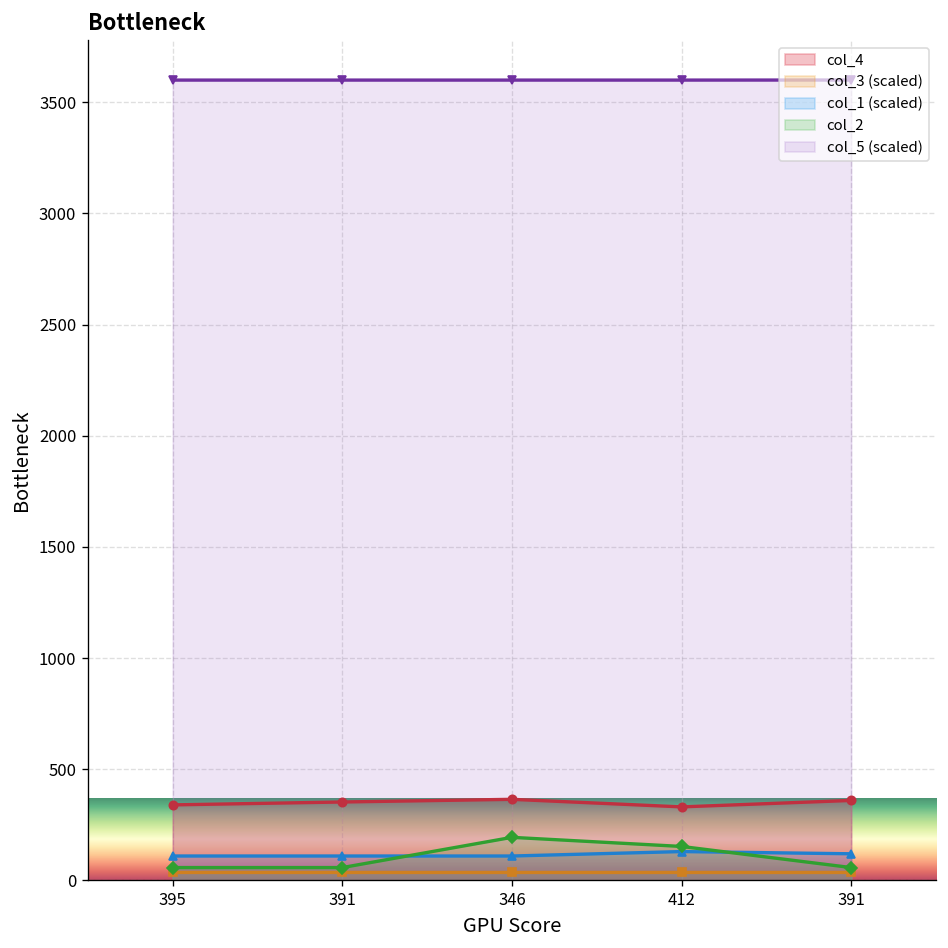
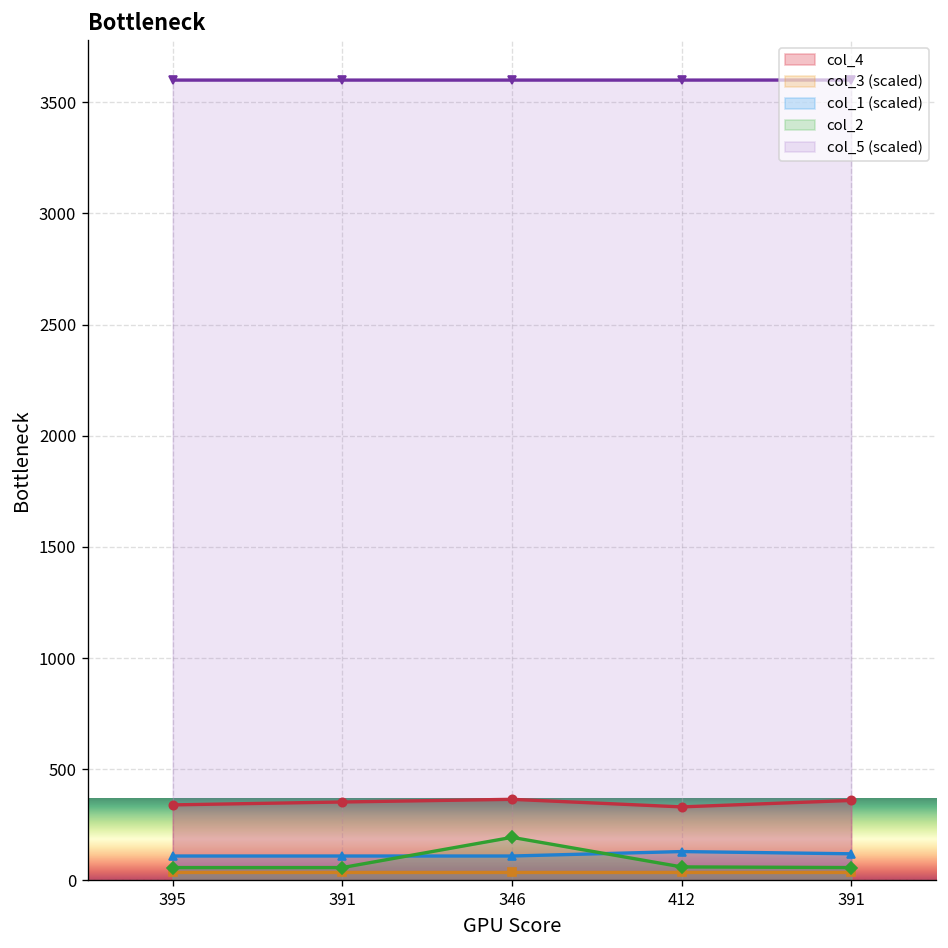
  {
    "col_2": {
      "395": 60,
      "346": 190,
-     "412": 150
+     "412": 60
    }
  }
